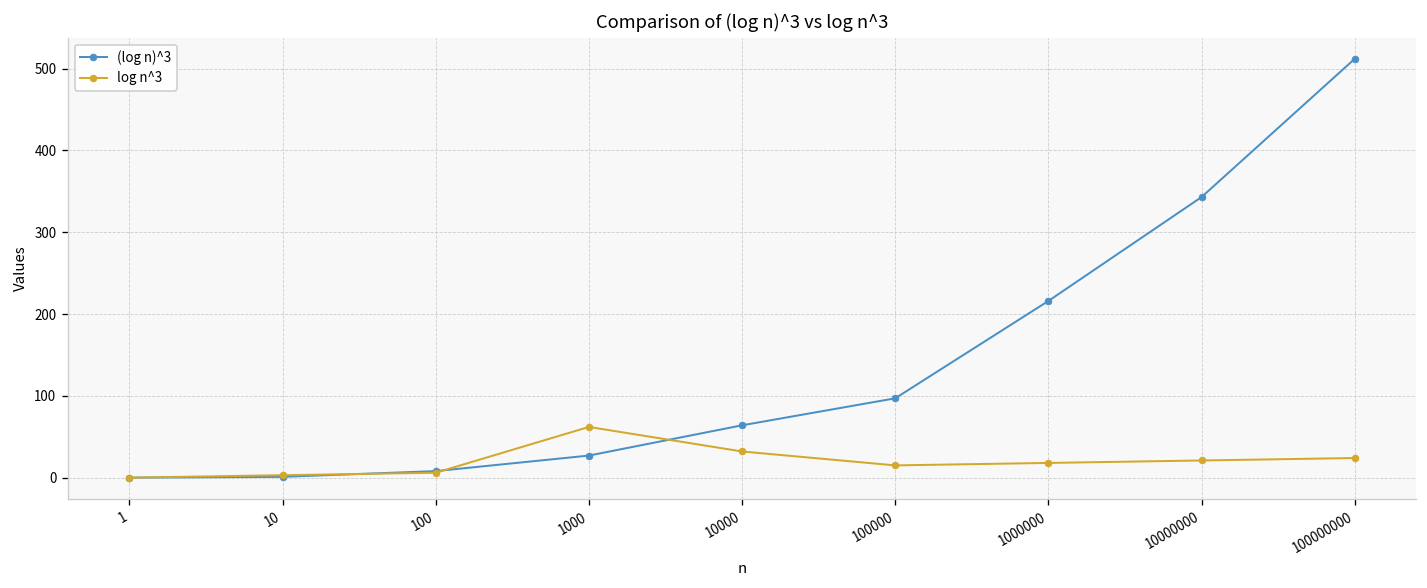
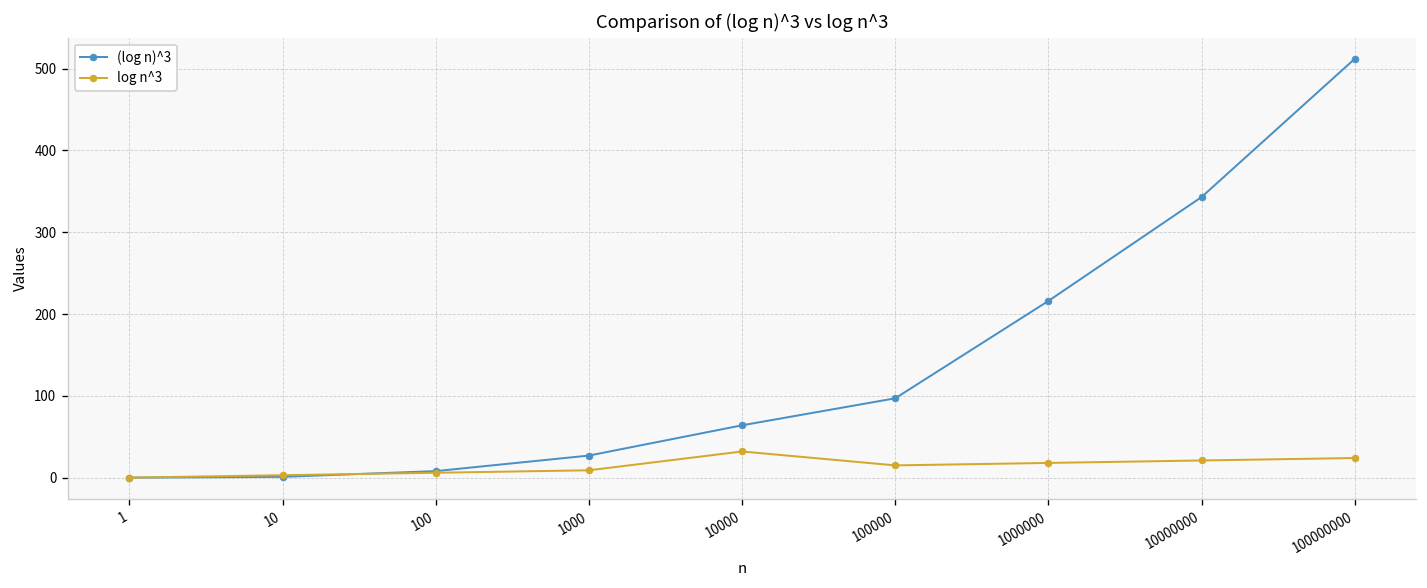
  {
    "(log n)^3": {
      "1000": 30,
      "10000": 60,
      "100000": 100,
      "1000000": 220,
      "10000000": 340,
      "100000000": 510
    },
    "log n^3": {
-     "1000": 60,
+     "1000": 10,
      "10000": 30,
      "100000": 20,
      "1000000": 20,
      "10000000": 20,
      "100000000": 20
    }
  }
